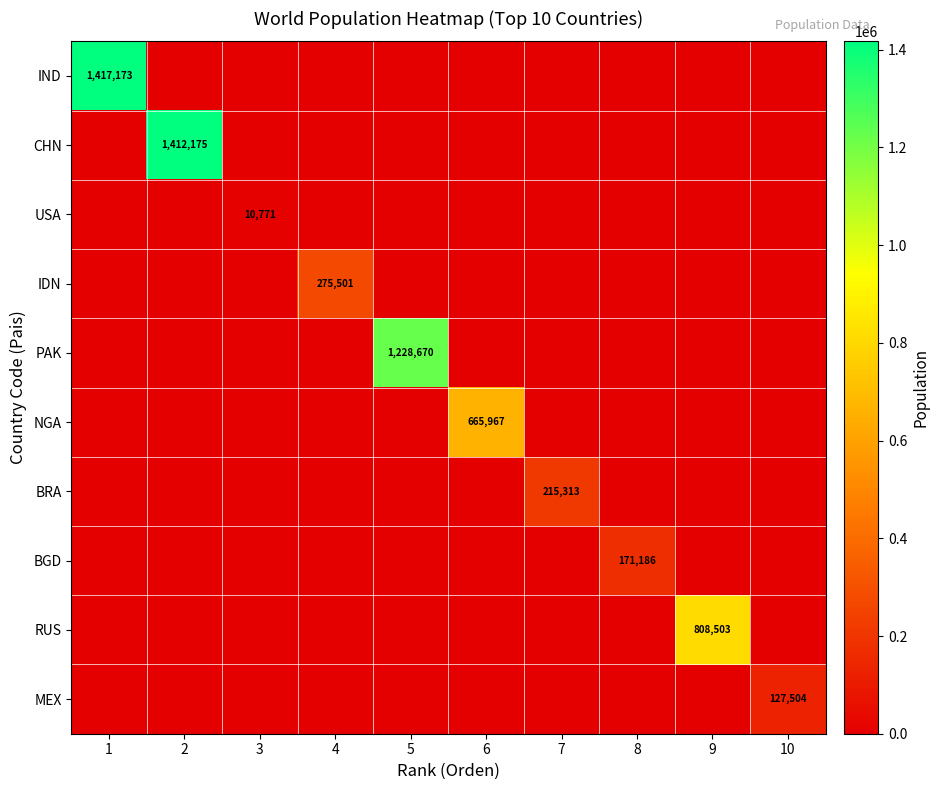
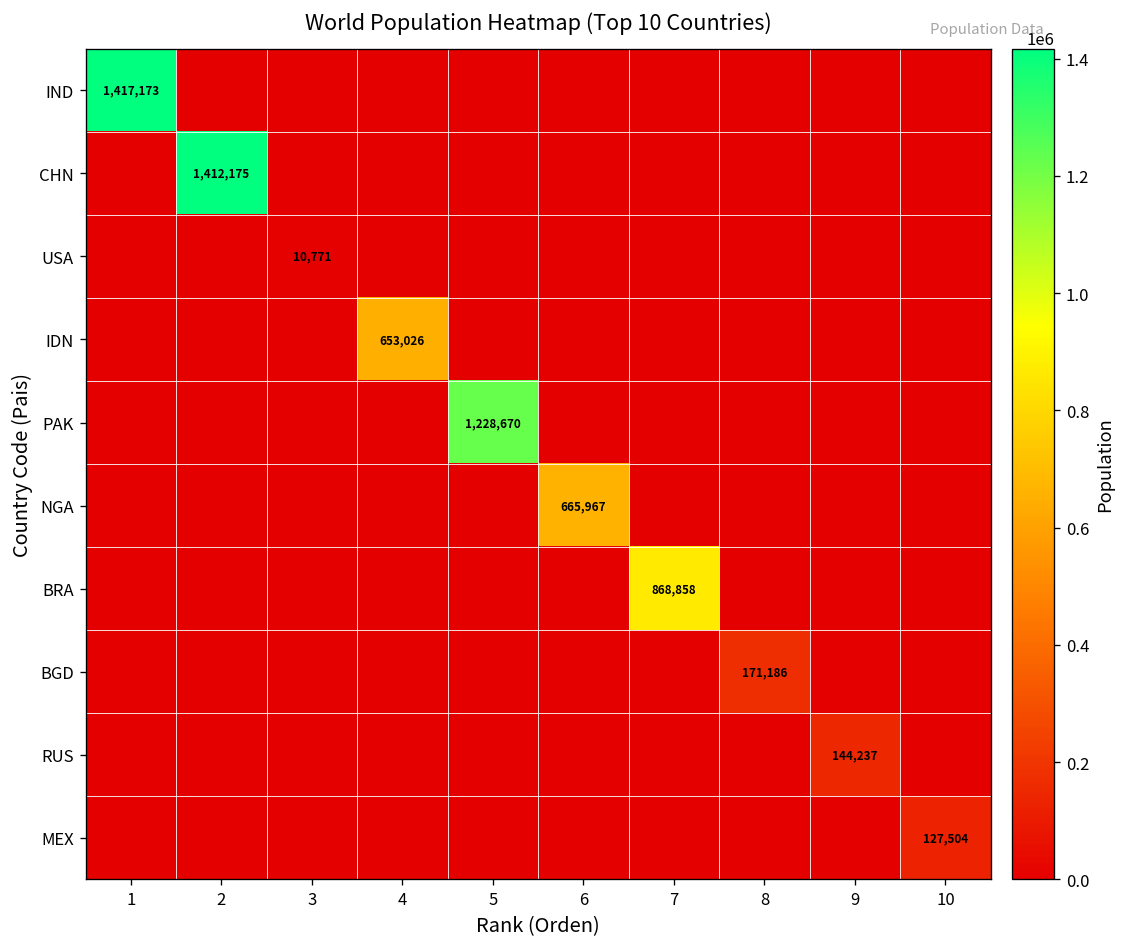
  {
    "IND": {
      "1": "1,417,173"
    },
    "CHN": {
      "2": "1,412,175"
    },
    "USA": {
      "3": "10,771"
    },
    "IDN": {
-     "4": "275,501"
+     "4": "653,026"
    },
    "PAK": {
      "5": "1,228,670"
    },
    "NGA": {
      "6": "665,967"
    },
    "BRA": {
-     "7": "215,313"
+     "7": "868,858"
    },
    "BGD": {
      "8": "171,186"
    },
    "RUS": {
-     "9": "808,503"
+     "9": "144,237"
    },
    "MEX": {
      "10": "127,504"
    }
  }
